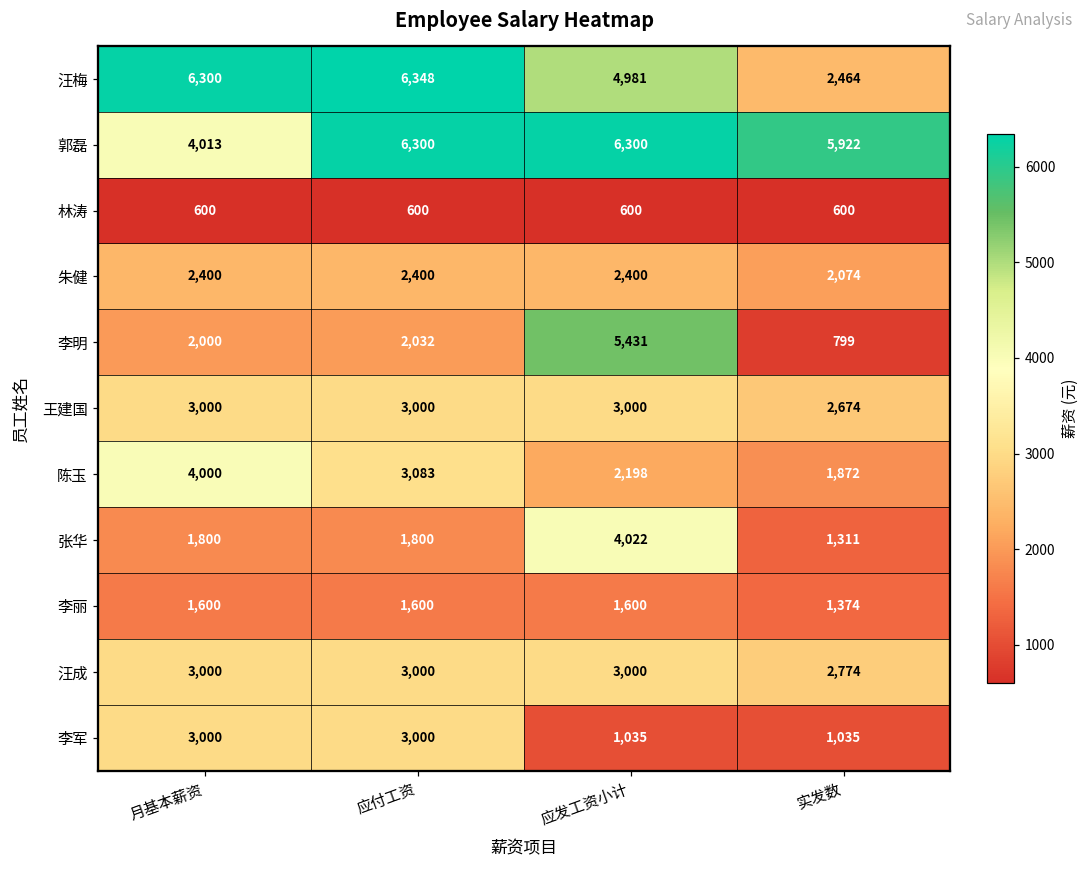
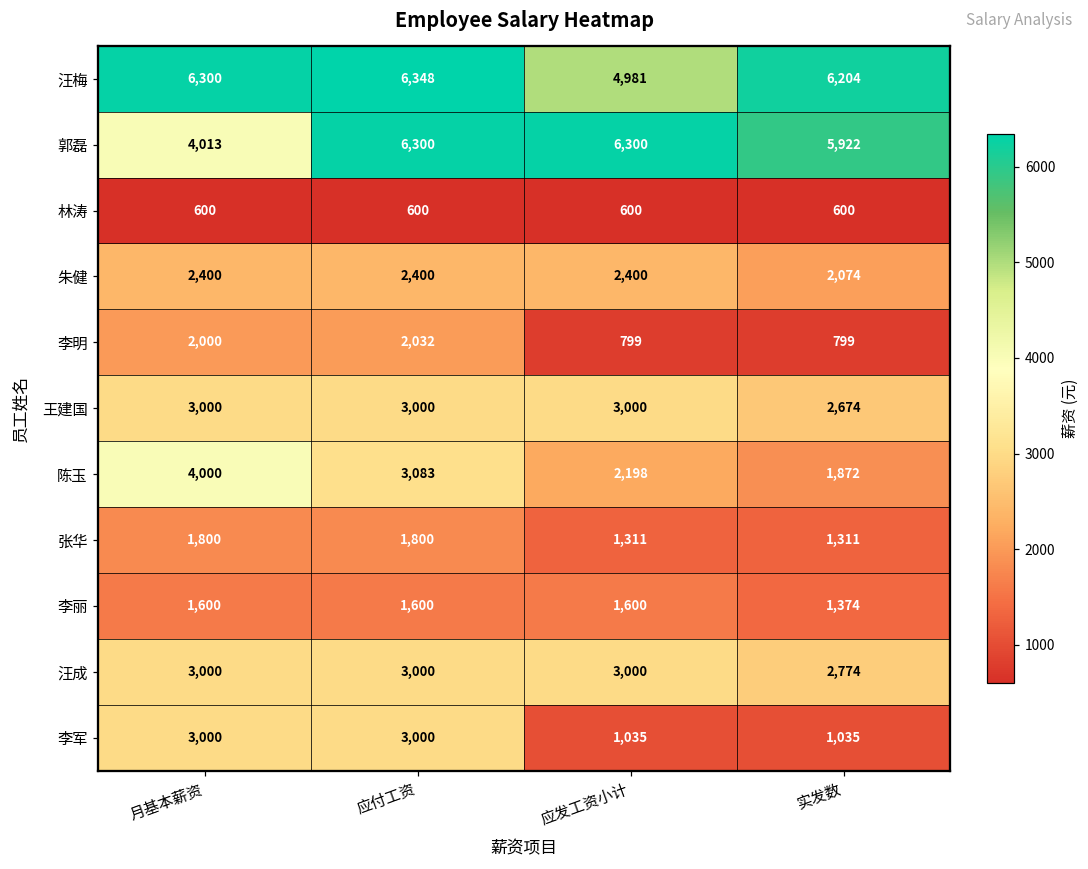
  {
    "汪梅": {
      "月基本薪资": "6,300",
      "应付工资": "6,348",
      "应发工资小计": "4,981",
-     "实发数": "2,464"
+     "实发数": "6,204"
    },
    "郭磊": {
      "月基本薪资": "4,013",
      "应付工资": "6,300",
      "应发工资小计": "6,300",
      "实发数": "5,922"
    },
    "林涛": {
      "月基本薪资": "600",
      "应付工资": "600",
      "应发工资小计": "600",
      "实发数": "600"
    },
    "朱健": {
      "月基本薪资": "2,400",
      "应付工资": "2,400",
      "应发工资小计": "2,400",
      "实发数": "2,074"
    },
    "李明": {
      "月基本薪资": "2,000",
      "应付工资": "2,032",
-     "应发工资小计": "5,431",
+     "应发工资小计": "799",
      "实发数": "799"
    },
    "王建国": {
      "月基本薪资": "3,000",
      "应付工资": "3,000",
      "应发工资小计": "3,000",
      "实发数": "2,674"
    },
    "陈玉": {
      "月基本薪资": "4,000",
      "应付工资": "3,083",
      "应发工资小计": "2,198",
      "实发数": "1,872"
    },
    "张华": {
      "月基本薪资": "1,800",
      "应付工资": "1,800",
-     "应发工资小计": "4,022",
+     "应发工资小计": "1,311",
      "实发数": "1,311"
    },
    "李丽": {
      "月基本薪资": "1,600",
      "应付工资": "1,600",
      "应发工资小计": "1,600",
      "实发数": "1,374"
    },
    "汪成": {
      "月基本薪资": "3,000",
      "应付工资": "3,000",
      "应发工资小计": "3,000",
      "实发数": "2,774"
    },
    "李军": {
      "月基本薪资": "3,000",
      "应付工资": "3,000",
      "应发工资小计": "1,035",
      "实发数": "1,035"
    }
  }
